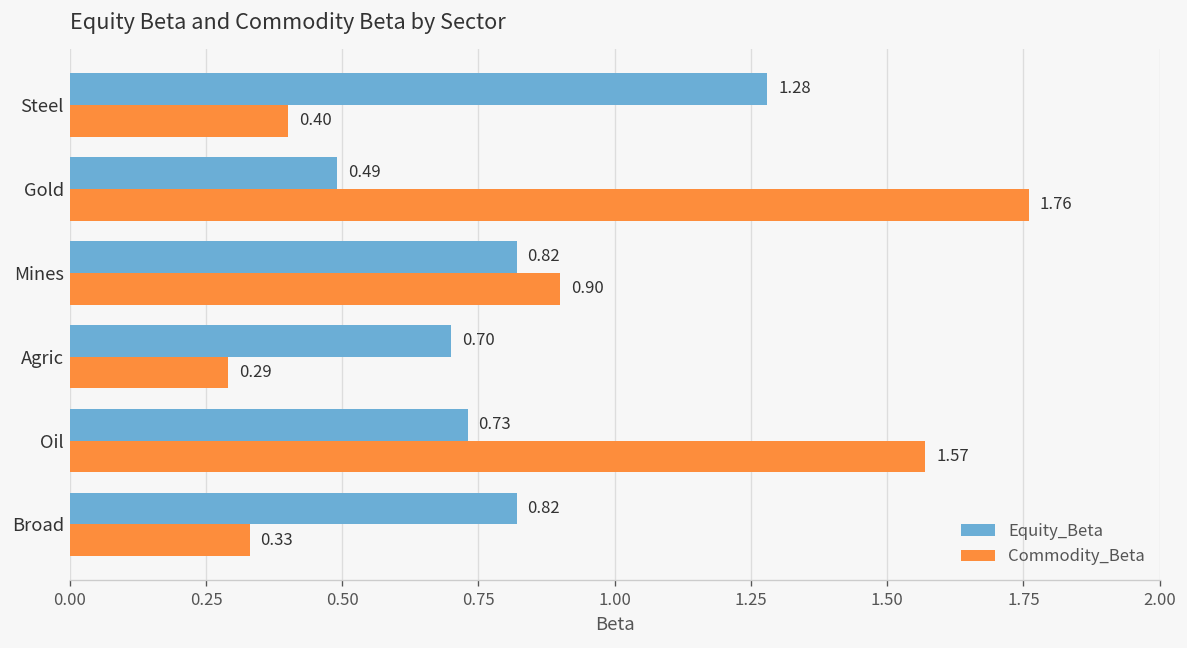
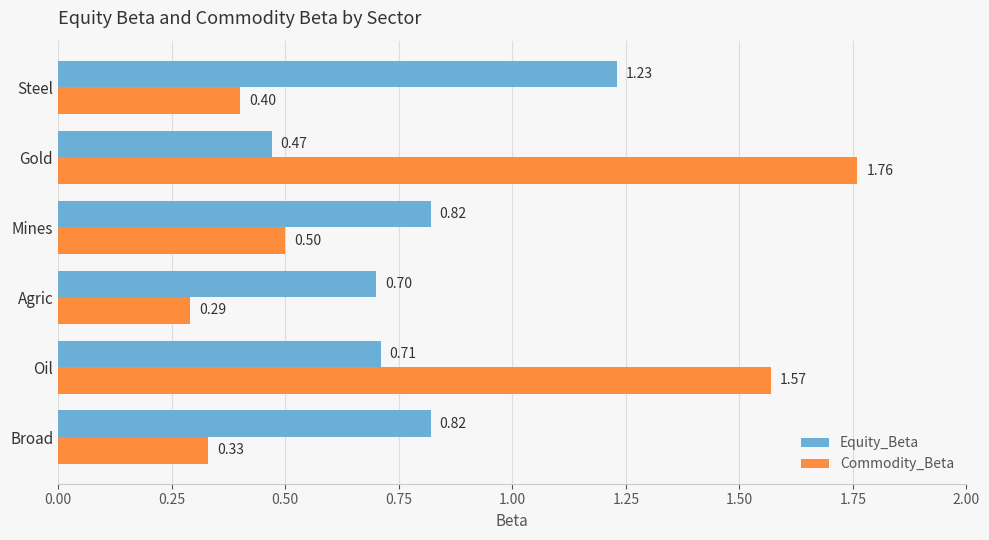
  {
    "Equity_Beta": {
-     "Steel": 1.28,
-     "Gold": 0.49,
+     "Steel": 1.23,
+     "Gold": 0.47,
      "Mines": 0.82,
      "Agric": 0.70,
-     "Oil": 0.73,
+     "Oil": 0.71,
      "Broad": 0.82
    },
    "Commodity_Beta": {
      "Steel": 0.40,
      "Gold": 1.76,
-     "Mines": 0.90,
+     "Mines": 0.50,
      "Agric": 0.29,
      "Oil": 1.57,
      "Broad": 0.33
    }
  }
